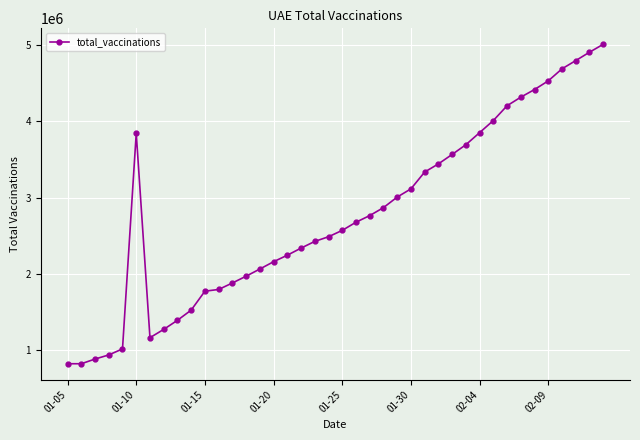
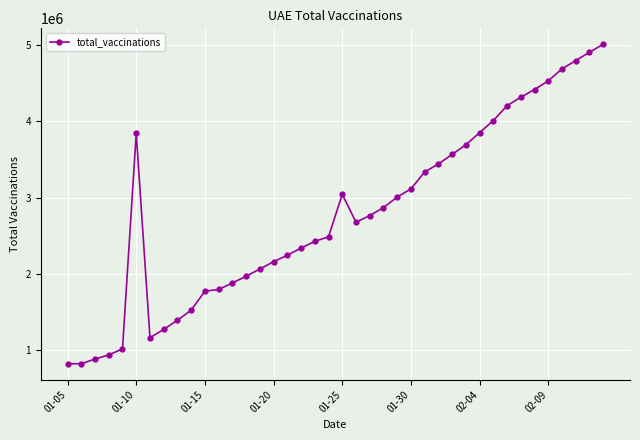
  {
    "01-05": 800000,
    "01-10": 3800000,
    "01-15": 1800000,
    "01-20": 2200000,
-   "01-25": 2600000,
+   "01-25": 3000000,
    "01-30": 3100000,
    "02-04": 3800000,
    "02-09": 4500000
  }
